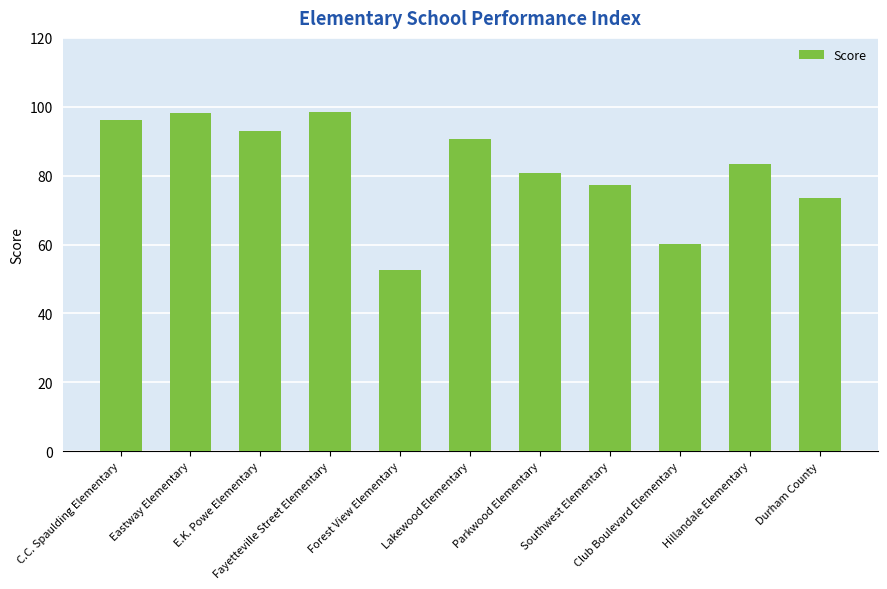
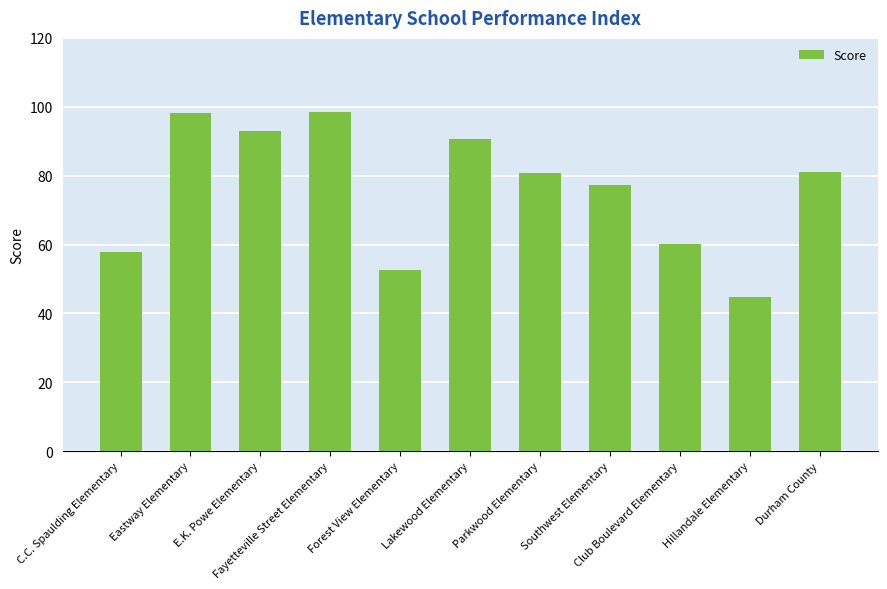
  {
-   "C.C. Spaulding Elementary": 96,
+   "C.C. Spaulding Elementary": 58,
    "Eastway Elementary": 98,
    "E.K. Powe Elementary": 93,
    "Fayetteville Street Elementary": 98,
    "Forest View Elementary": 53,
    "Lakewood Elementary": 91,
    "Parkwood Elementary": 81,
    "Southwest Elementary": 77,
    "Club Boulevard Elementary": 60,
-   "Hillandale Elementary": 83,
-   "Durham County": 73
+   "Hillandale Elementary": 45,
+   "Durham County": 81
  }
